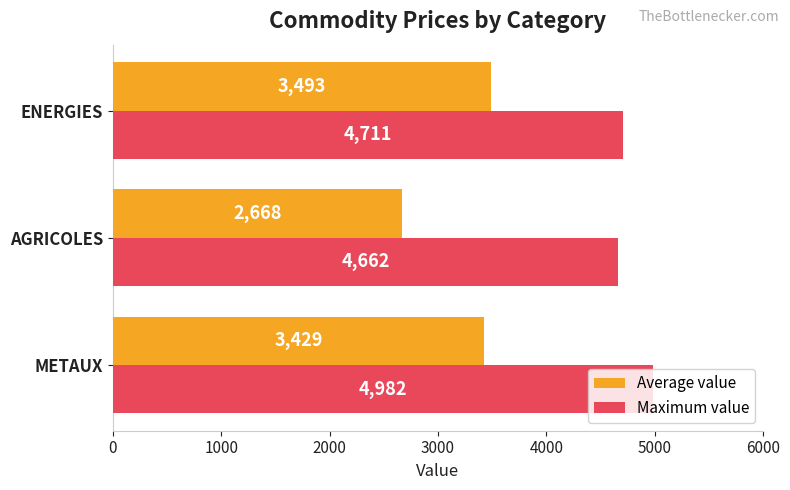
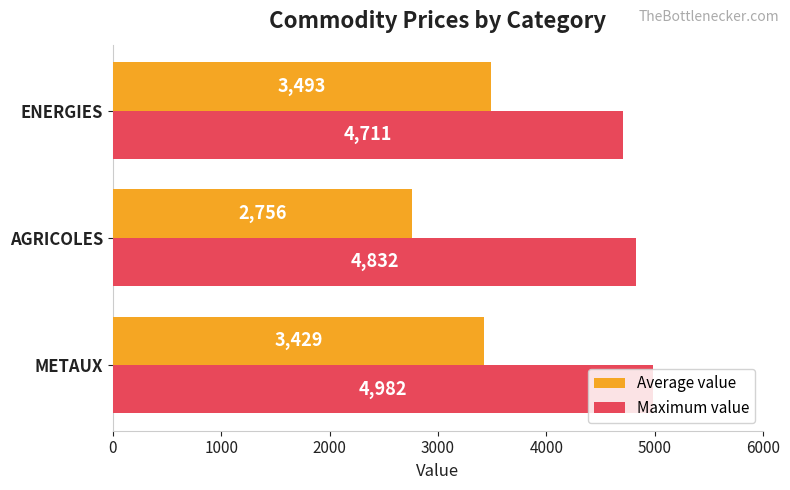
  {
    "Average value": {
      "ENERGIES": "3,493",
-     "AGRICOLES": "2,668",
+     "AGRICOLES": "2,756",
      "METAUX": "3,429"
    },
    "Maximum value": {
      "ENERGIES": "4,711",
-     "AGRICOLES": "4,662"
+     "AGRICOLES": "4,832"
    }
  }
